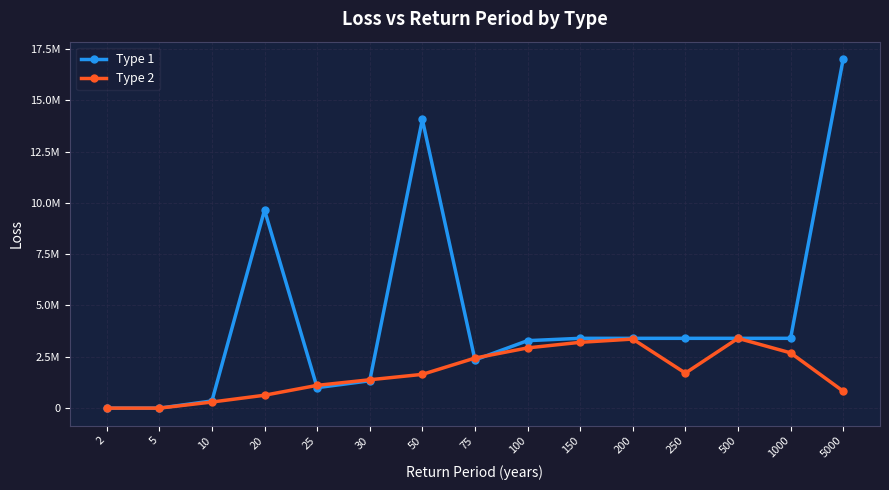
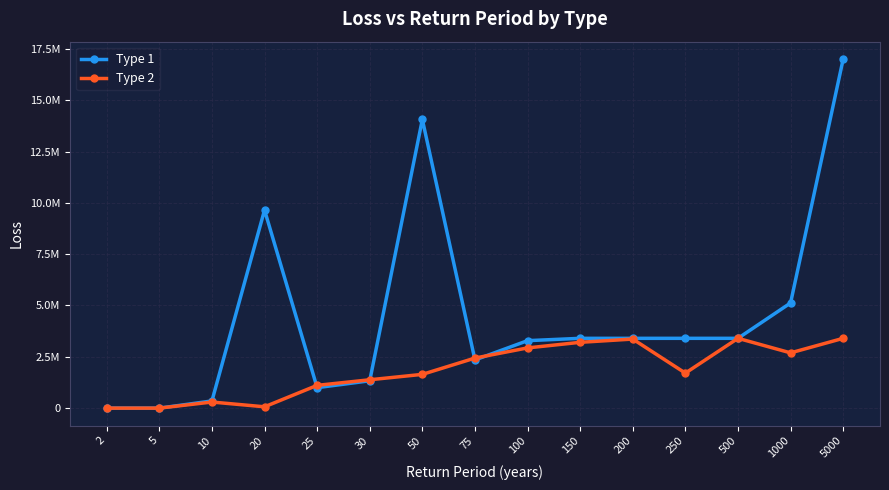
  {
    "Type 1": {
      "20": 9600000,
      "50": 14100000,
      "100": 3300000,
      "150": 3400000,
      "250": 3400000,
-     "1000": 3400000,
+     "1000": 5100000,
      "5000": 17000000
    },
    "Type 2": {
-     "20": 600000,
+     "20": 100000,
      "50": 1600000,
      "100": 2900000,
      "150": 3200000,
      "250": 1700000,
      "1000": 2700000,
-     "5000": 800000
+     "5000": 3400000
    }
  }
